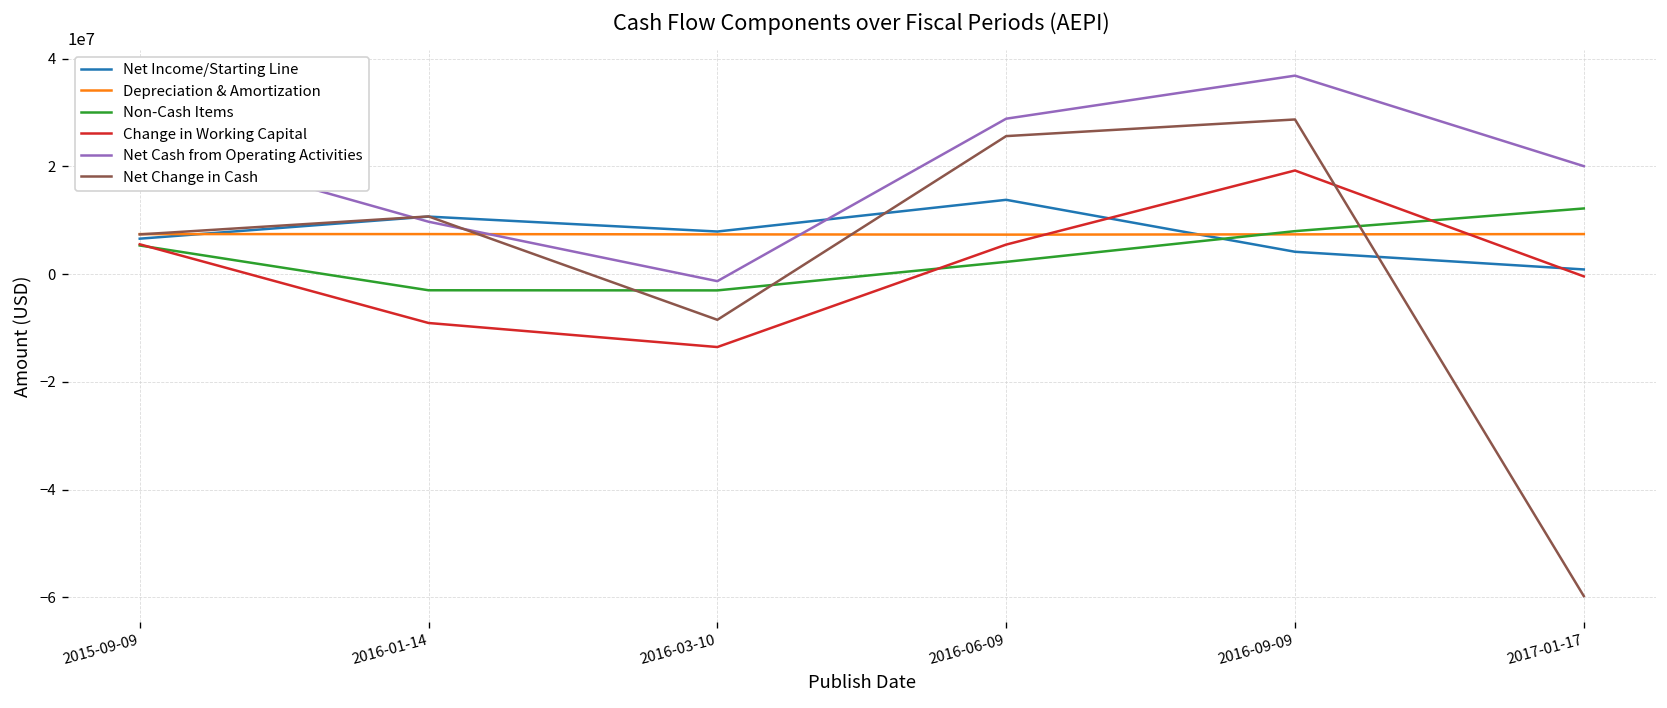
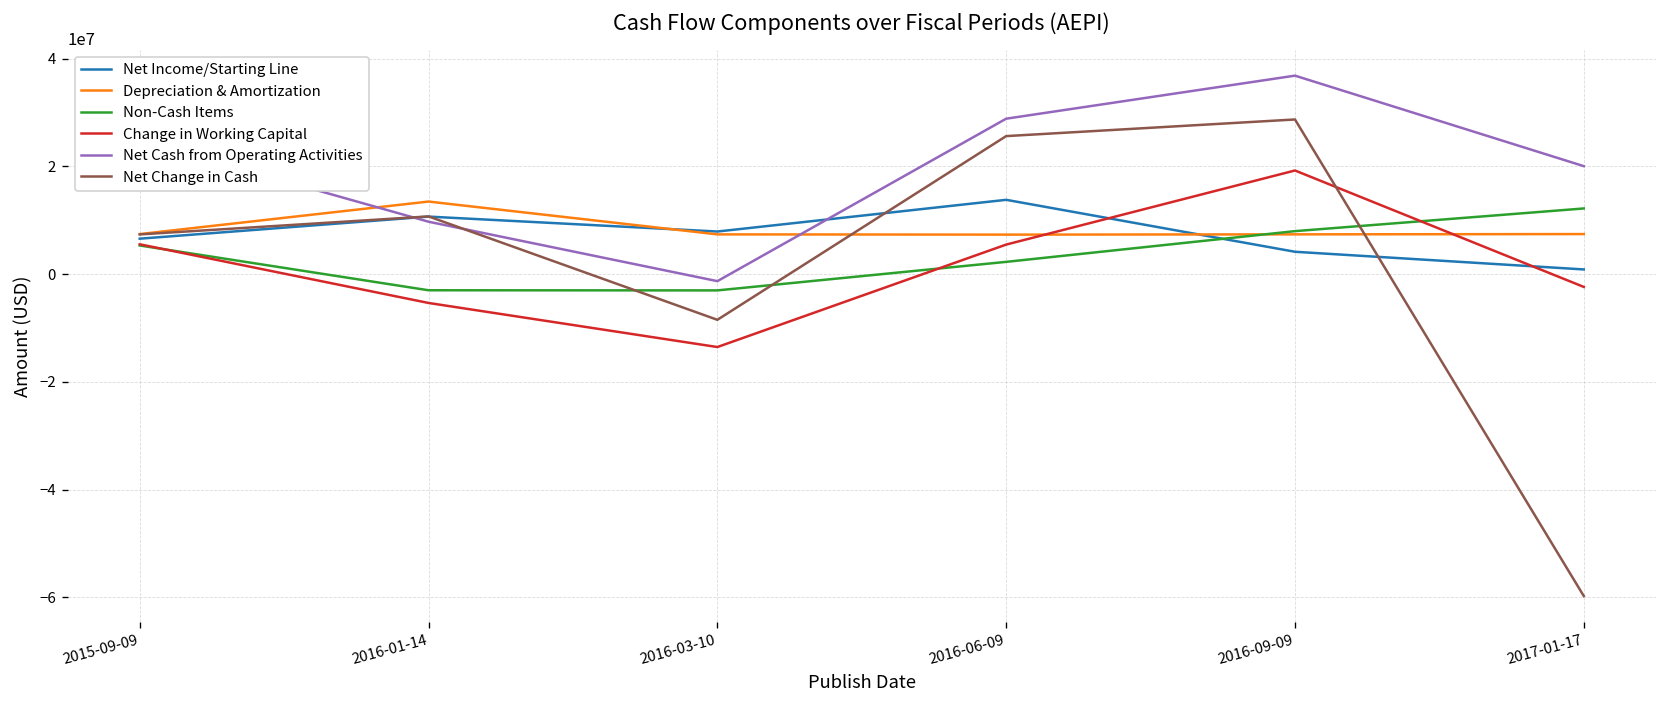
  {
    "Net Income/Starting Line": {
      "2015-09-09": 7000000,
      "2016-06-09": 14000000,
      "2016-09-09": 4000000,
      "2017-01-17": 1000000
    },
    "Depreciation & Amortization": {
-     "2016-01-14": 7000000,
+     "2016-01-14": 13000000,
      "2016-06-09": 7000000,
      "2016-09-09": 7000000,
      "2017-01-17": 7000000
    },
    "Non-Cash Items": {
      "2016-01-14": -3000000,
      "2016-03-10": -3000000,
      "2016-06-09": 2000000,
      "2016-09-09": 8000000,
      "2017-01-17": 12000000
    },
    "Change in Working Capital": {
-     "2016-01-14": -9000000,
+     "2016-01-14": -5000000,
      "2016-03-10": -14000000,
      "2016-06-09": 5000000,
      "2016-09-09": 19000000,
-     "2017-01-17": 0
+     "2017-01-17": -2000000
    },
    "Net Cash from Operating Activities": {
      "2016-01-14": 10000000,
      "2016-03-10": -1000000,
      "2016-06-09": 29000000,
      "2016-09-09": 37000000,
      "2017-01-17": 20000000
    },
    "Net Change in Cash": {
      "2016-03-10": -8000000,
      "2016-06-09": 26000000,
      "2016-09-09": 29000000,
      "2017-01-17": -60000000
    }
  }
